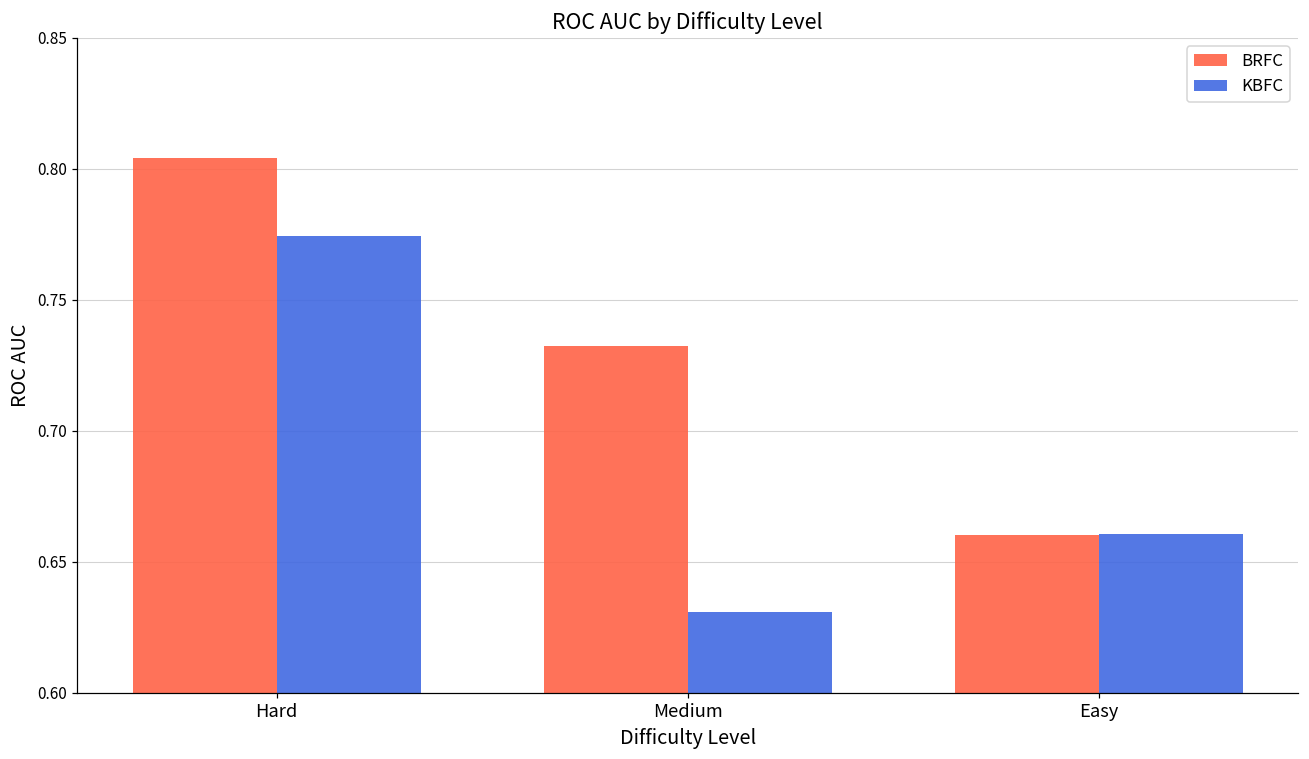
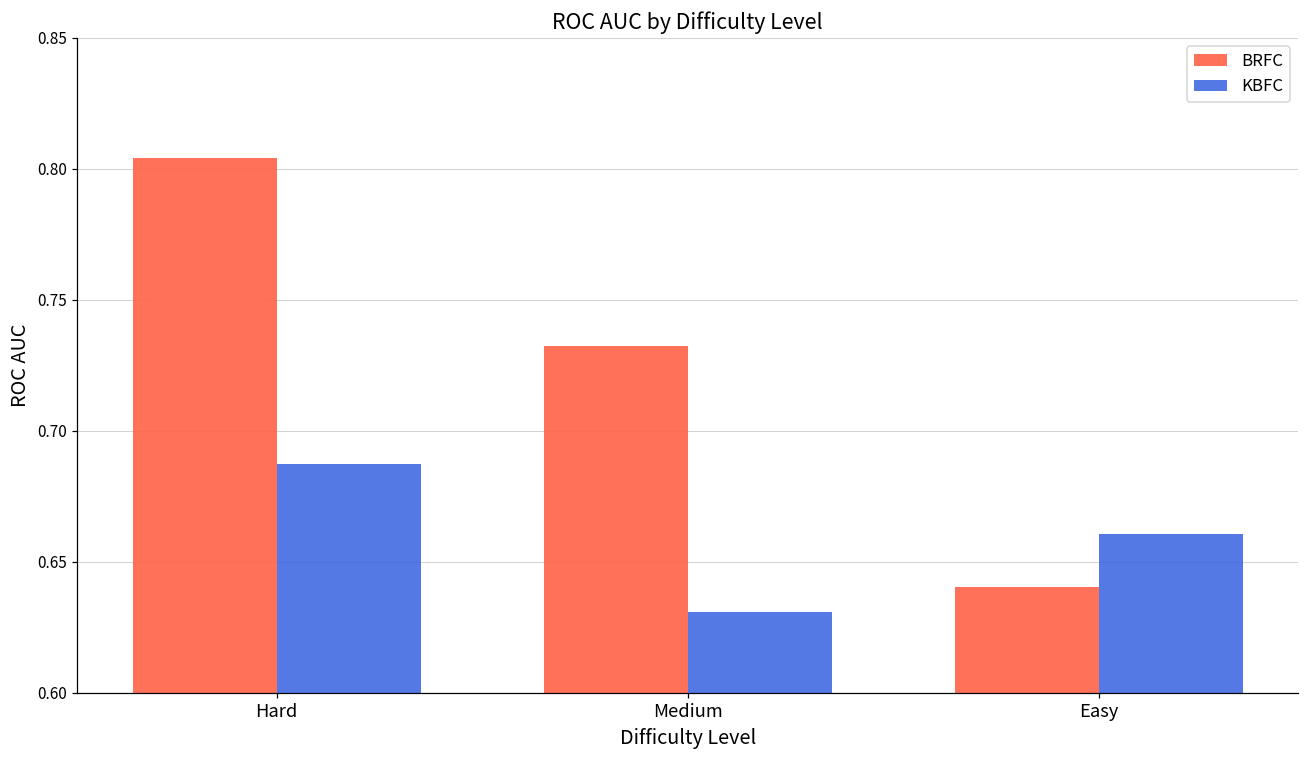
  {
    "BRFC": {
      "Hard": 0.804,
      "Medium": 0.732,
-     "Easy": 0.660
+     "Easy": 0.640
    },
    "KBFC": {
-     "Hard": 0.774,
+     "Hard": 0.687,
      "Medium": 0.631,
      "Easy": 0.661
    }
  }
